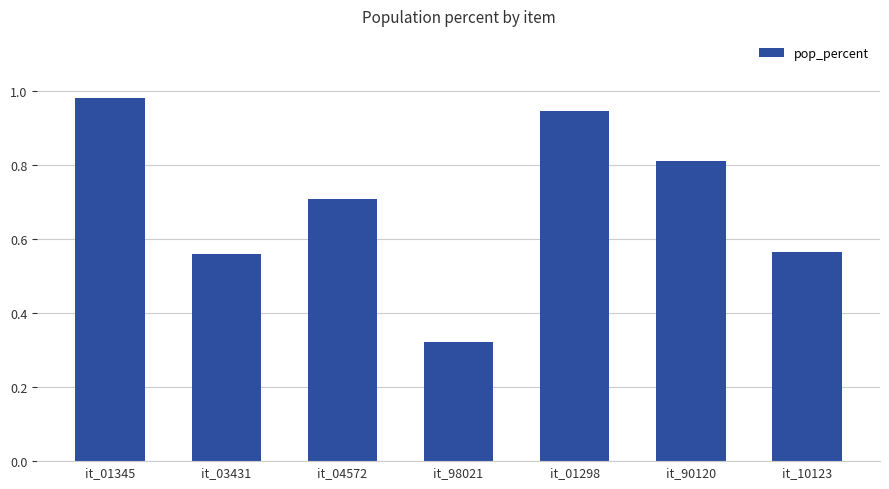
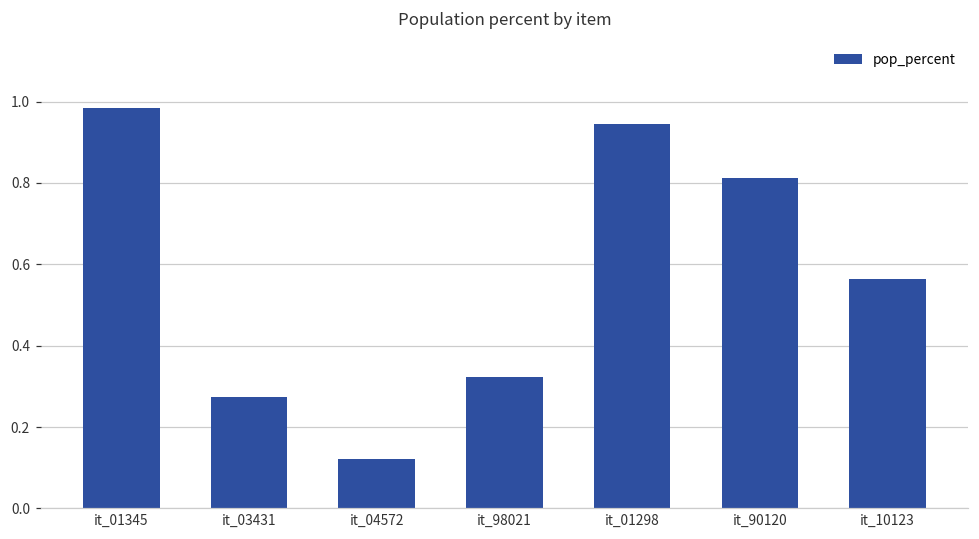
  {
    "it_01345": 0.98,
-   "it_03431": 0.56,
-   "it_04572": 0.71,
+   "it_03431": 0.27,
+   "it_04572": 0.12,
    "it_98021": 0.32,
    "it_01298": 0.95,
    "it_90120": 0.81,
    "it_10123": 0.57
  }
